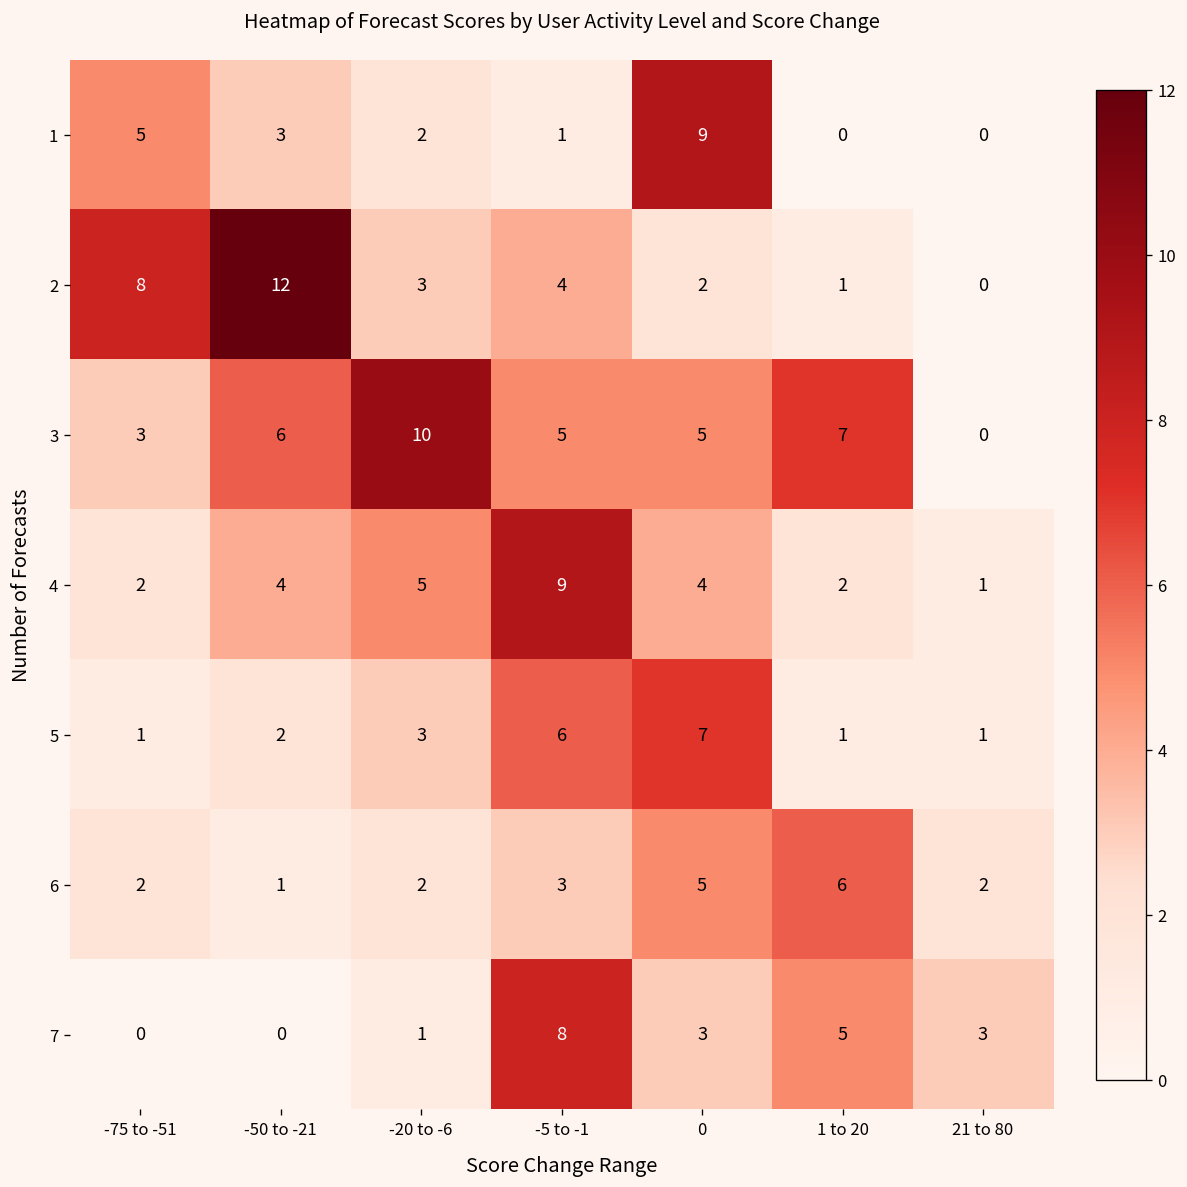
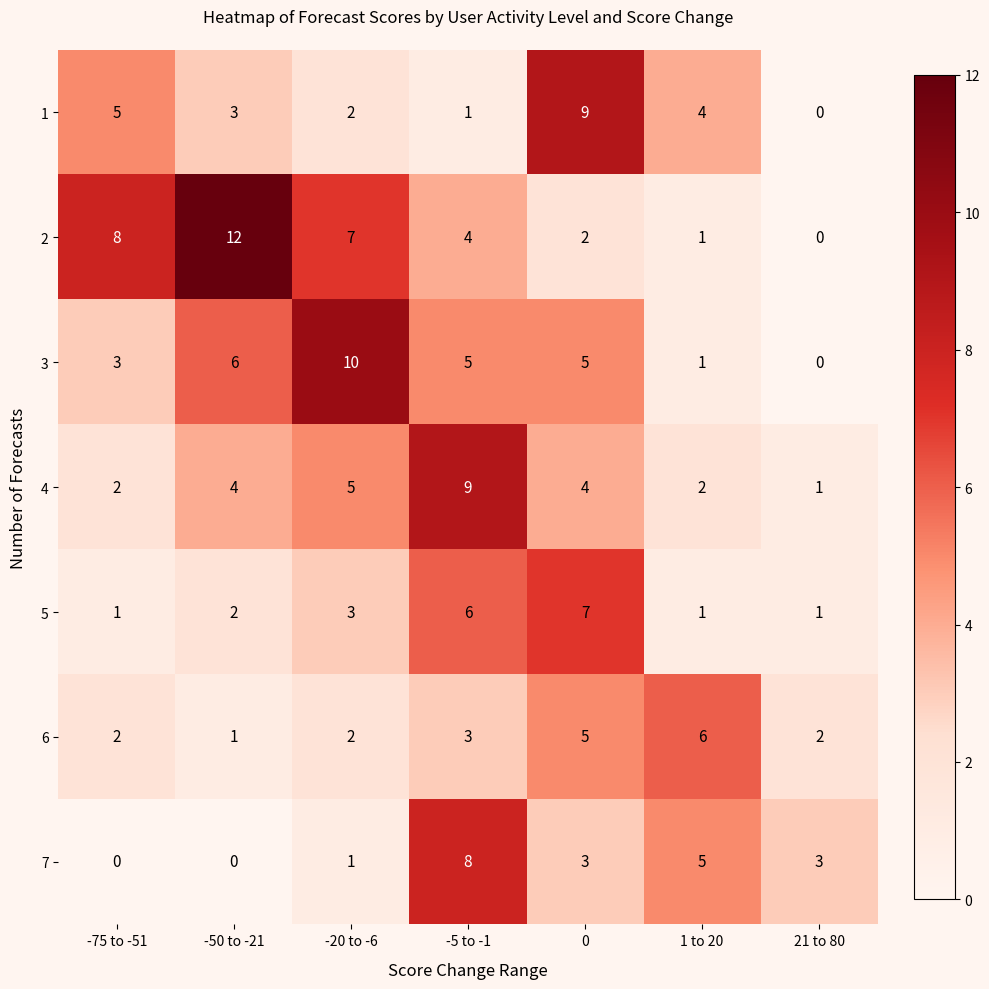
  {
    "1": {
      "-75 to -51": 5,
      "-50 to -21": 3,
      "-20 to -6": 2,
      "-5 to -1": 1,
      "0": 9,
-     "1 to 20": 0,
+     "1 to 20": 4,
      "21 to 80": 0
    },
    "2": {
      "-75 to -51": 8,
      "-50 to -21": 12,
-     "-20 to -6": 3,
+     "-20 to -6": 7,
      "-5 to -1": 4,
      "0": 2,
      "1 to 20": 1,
      "21 to 80": 0
    },
    "3": {
      "-75 to -51": 3,
      "-50 to -21": 6,
      "-20 to -6": 10,
      "-5 to -1": 5,
      "0": 5,
-     "1 to 20": 7,
+     "1 to 20": 1,
      "21 to 80": 0
    },
    "4": {
      "-75 to -51": 2,
      "-50 to -21": 4,
      "-20 to -6": 5,
      "-5 to -1": 9,
      "0": 4,
      "1 to 20": 2,
      "21 to 80": 1
    },
    "5": {
      "-75 to -51": 1,
      "-50 to -21": 2,
      "-20 to -6": 3,
      "-5 to -1": 6,
      "0": 7,
      "1 to 20": 1,
      "21 to 80": 1
    },
    "6": {
      "-75 to -51": 2,
      "-50 to -21": 1,
      "-20 to -6": 2,
      "-5 to -1": 3,
      "0": 5,
      "1 to 20": 6,
      "21 to 80": 2
    },
    "7": {
      "-75 to -51": 0,
      "-50 to -21": 0,
      "-20 to -6": 1,
      "-5 to -1": 8,
      "0": 3,
      "1 to 20": 5,
      "21 to 80": 3
    }
  }
